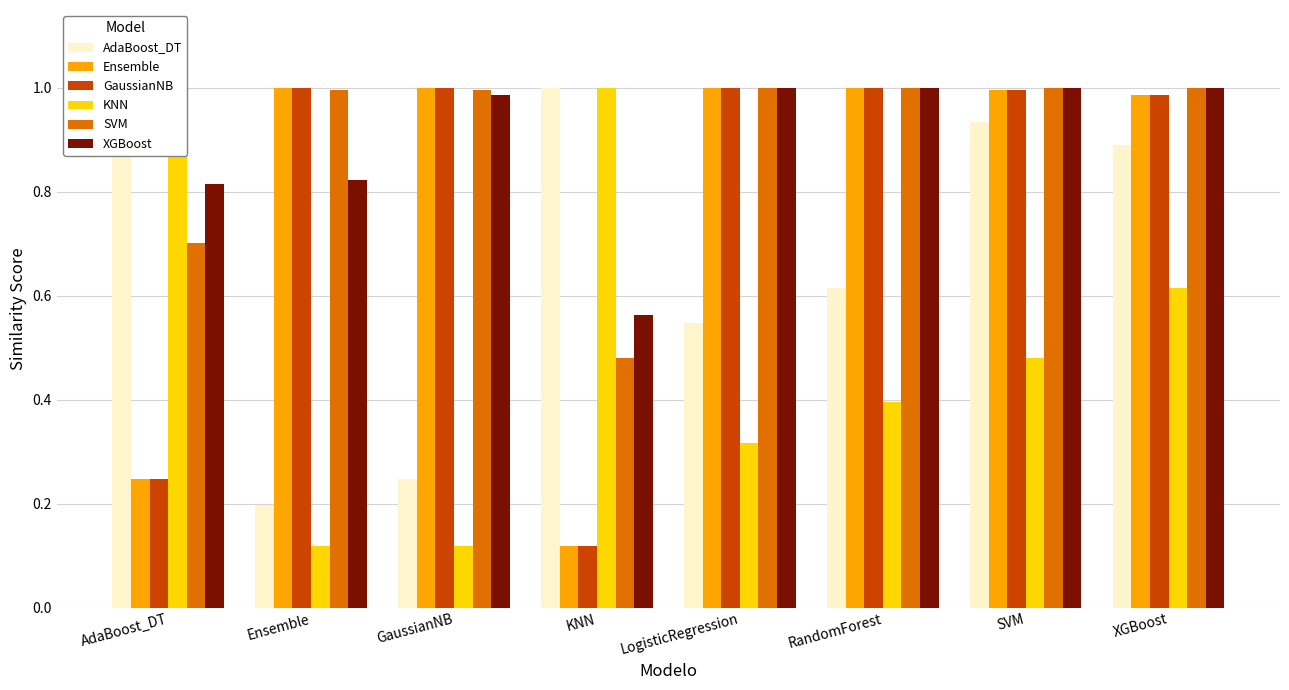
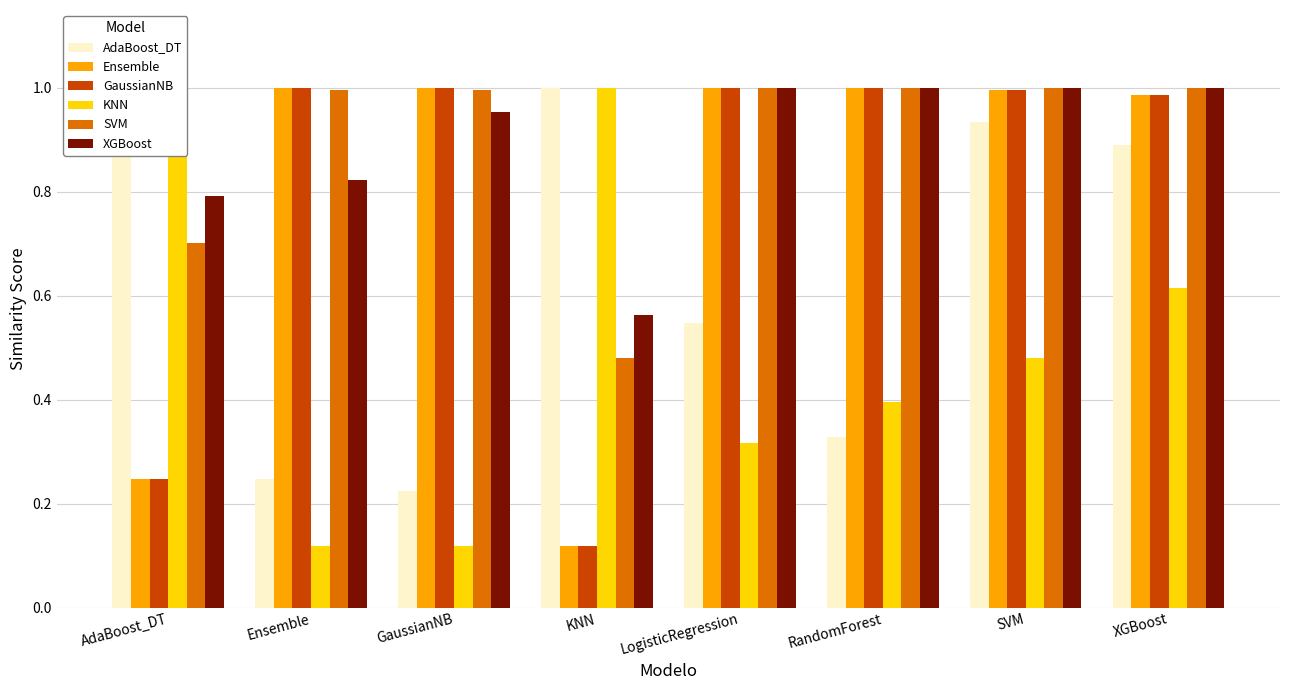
  {
    "AdaBoost_DT": {
-     "Ensemble": 0.20,
-     "GaussianNB": 0.25,
+     "Ensemble": 0.25,
+     "GaussianNB": 0.22,
      "KNN": 1.00,
      "LogisticRegression": 0.55,
-     "RandomForest": 0.62,
+     "RandomForest": 0.33,
      "SVM": 0.93,
      "XGBoost": 0.89
    },
    "XGBoost": {
-     "AdaBoost_DT": 0.82,
+     "AdaBoost_DT": 0.79,
      "Ensemble": 0.82,
-     "GaussianNB": 0.99,
+     "GaussianNB": 0.95,
      "KNN": 0.56,
      "LogisticRegression": 1.00,
      "RandomForest": 1.00,
      "SVM": 1.00,
      "XGBoost": 1.00
    }
  }
